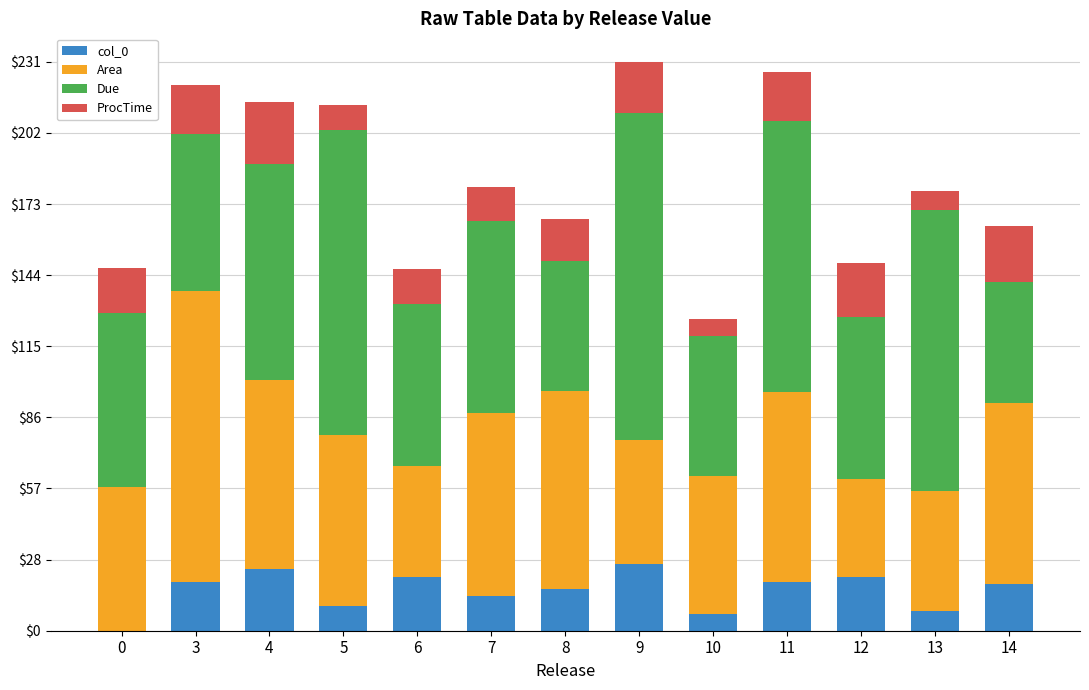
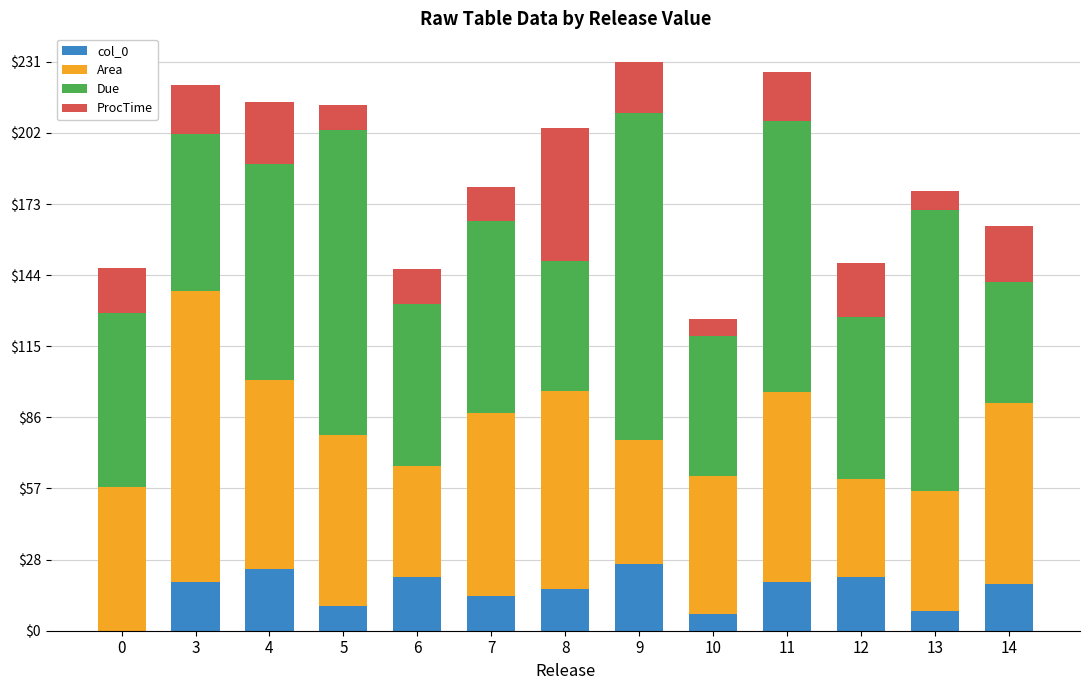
  {
    "col_0": {
      "0": "$0",
      "3": "$20",
      "4": "$25",
      "5": "$10",
      "6": "$22",
      "7": "$14",
      "8": "$17",
      "9": "$27",
      "10": "$7",
      "11": "$20",
      "12": "$22",
      "13": "$8",
      "14": "$19"
    },
    "Area": {
      "0": "$58",
      "3": "$118",
      "4": "$77",
      "5": "$70",
      "6": "$45",
      "7": "$75",
      "8": "$81",
      "9": "$50",
      "10": "$56",
      "11": "$77",
      "12": "$40",
      "13": "$49",
      "14": "$74"
    },
    "Due": {
      "0": "$71",
      "3": "$64",
      "4": "$88",
      "5": "$124",
      "6": "$66",
      "7": "$78",
      "8": "$53",
      "9": "$133",
      "10": "$57",
      "11": "$110",
      "12": "$66",
      "13": "$114",
      "14": "$49"
    },
    "ProcTime": {
      "0": "$18",
      "3": "$20",
      "4": "$25",
      "5": "$10",
      "6": "$14",
      "7": "$14",
-     "8": "$17",
+     "8": "$54",
      "9": "$21",
      "10": "$7",
      "11": "$20",
      "12": "$22",
      "13": "$8",
      "14": "$23"
    }
  }
